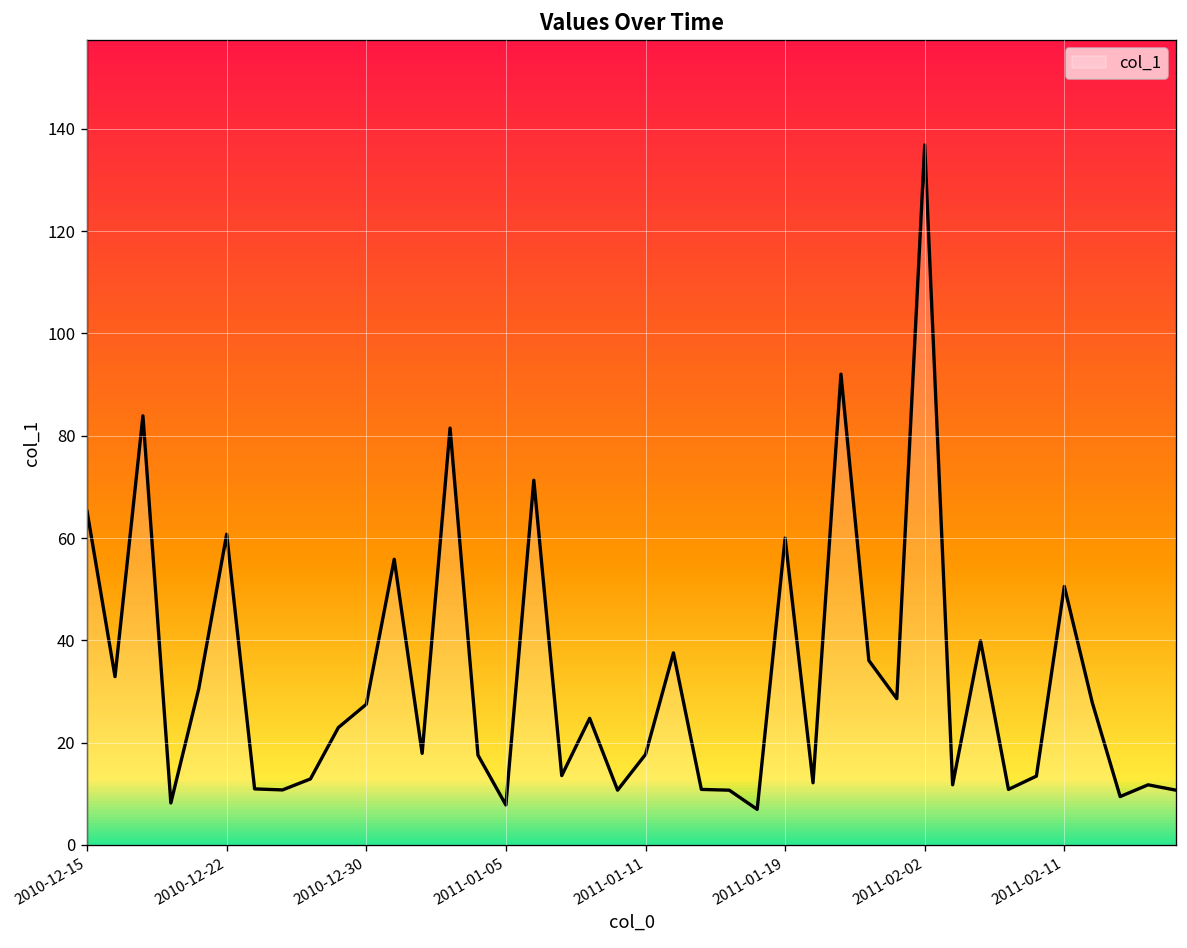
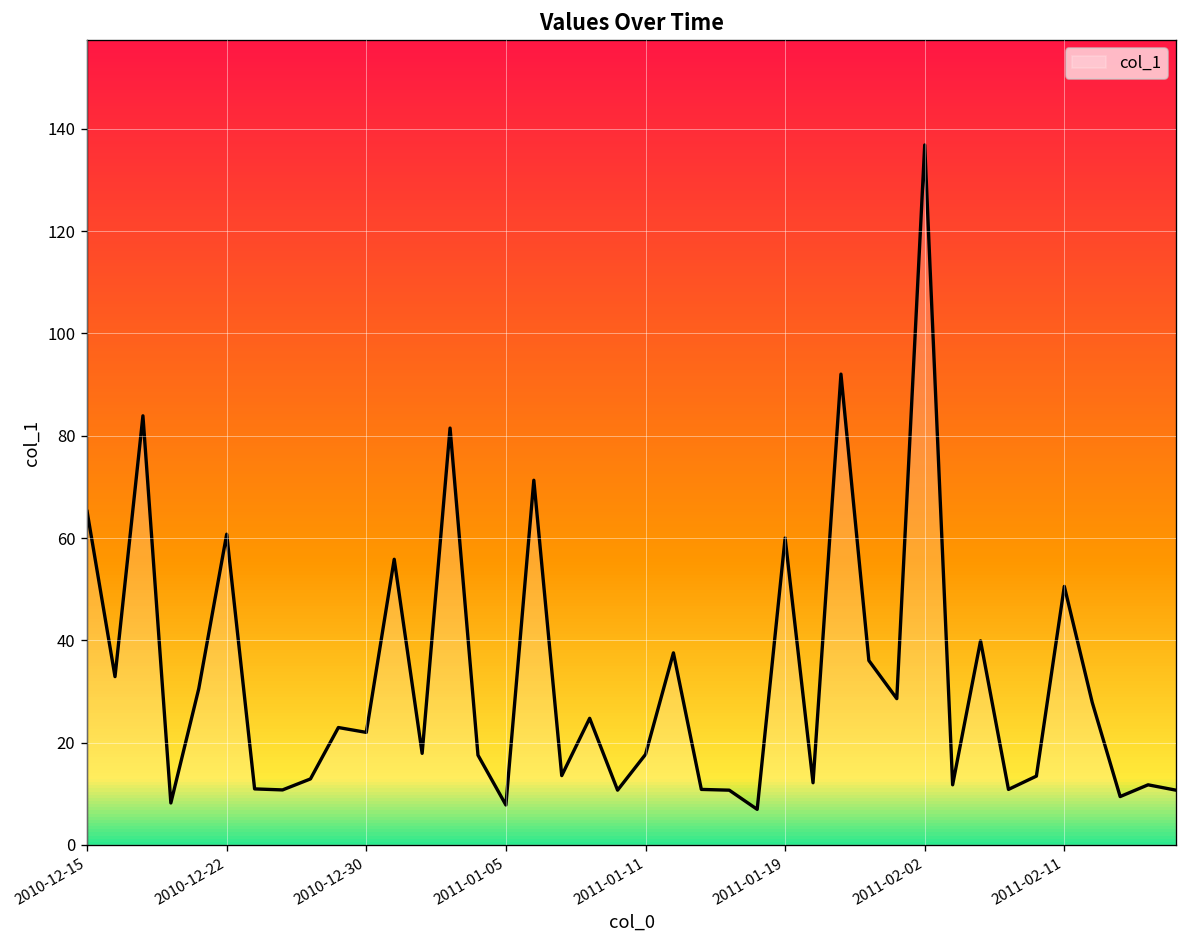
  {
    "2010-12-15": 65,
    "2010-12-22": 61,
-   "2010-12-30": 28,
+   "2010-12-30": 22,
    "2011-01-05": 8,
    "2011-01-11": 18,
    "2011-01-19": 60,
    "2011-02-02": 137,
    "2011-02-11": 51
  }
